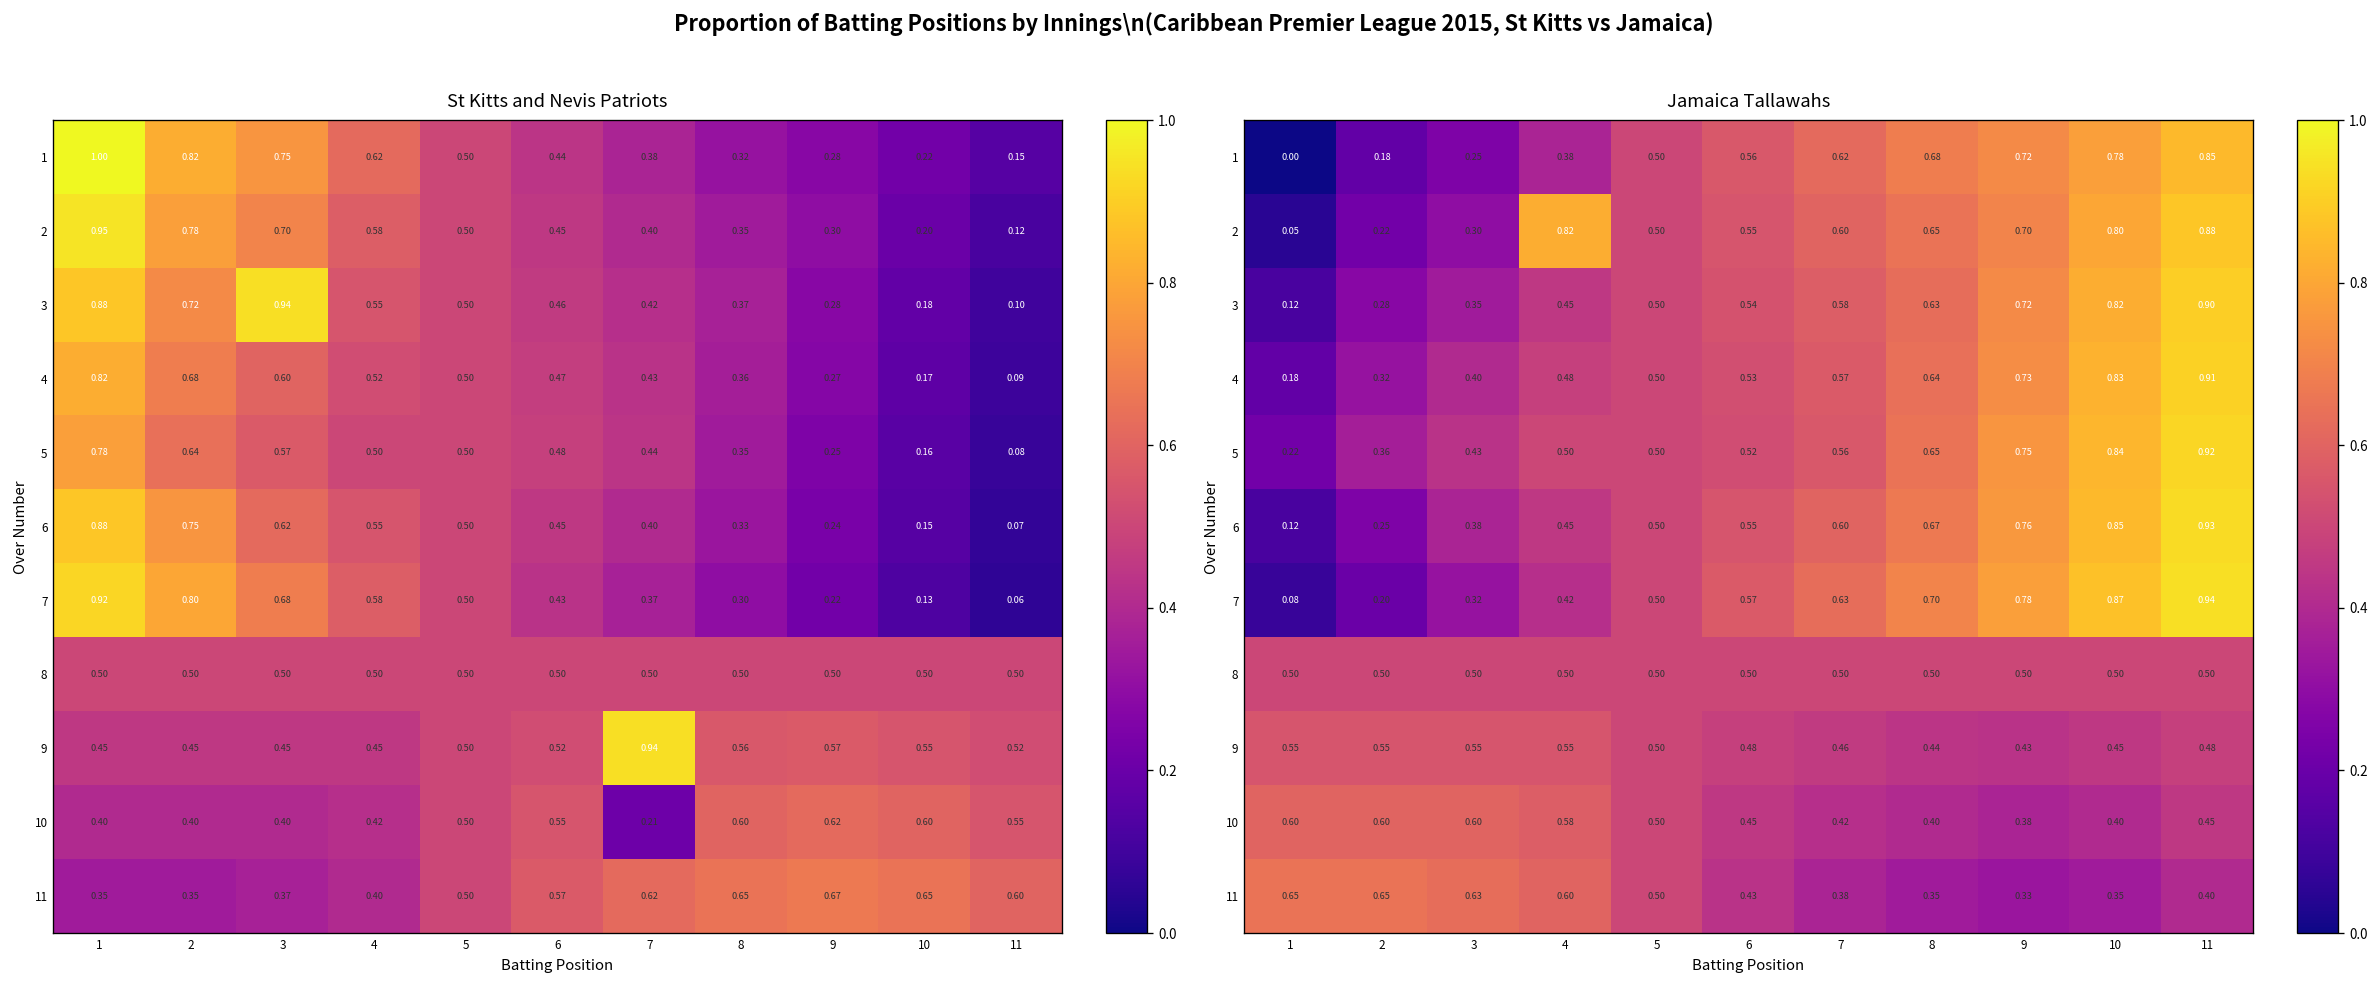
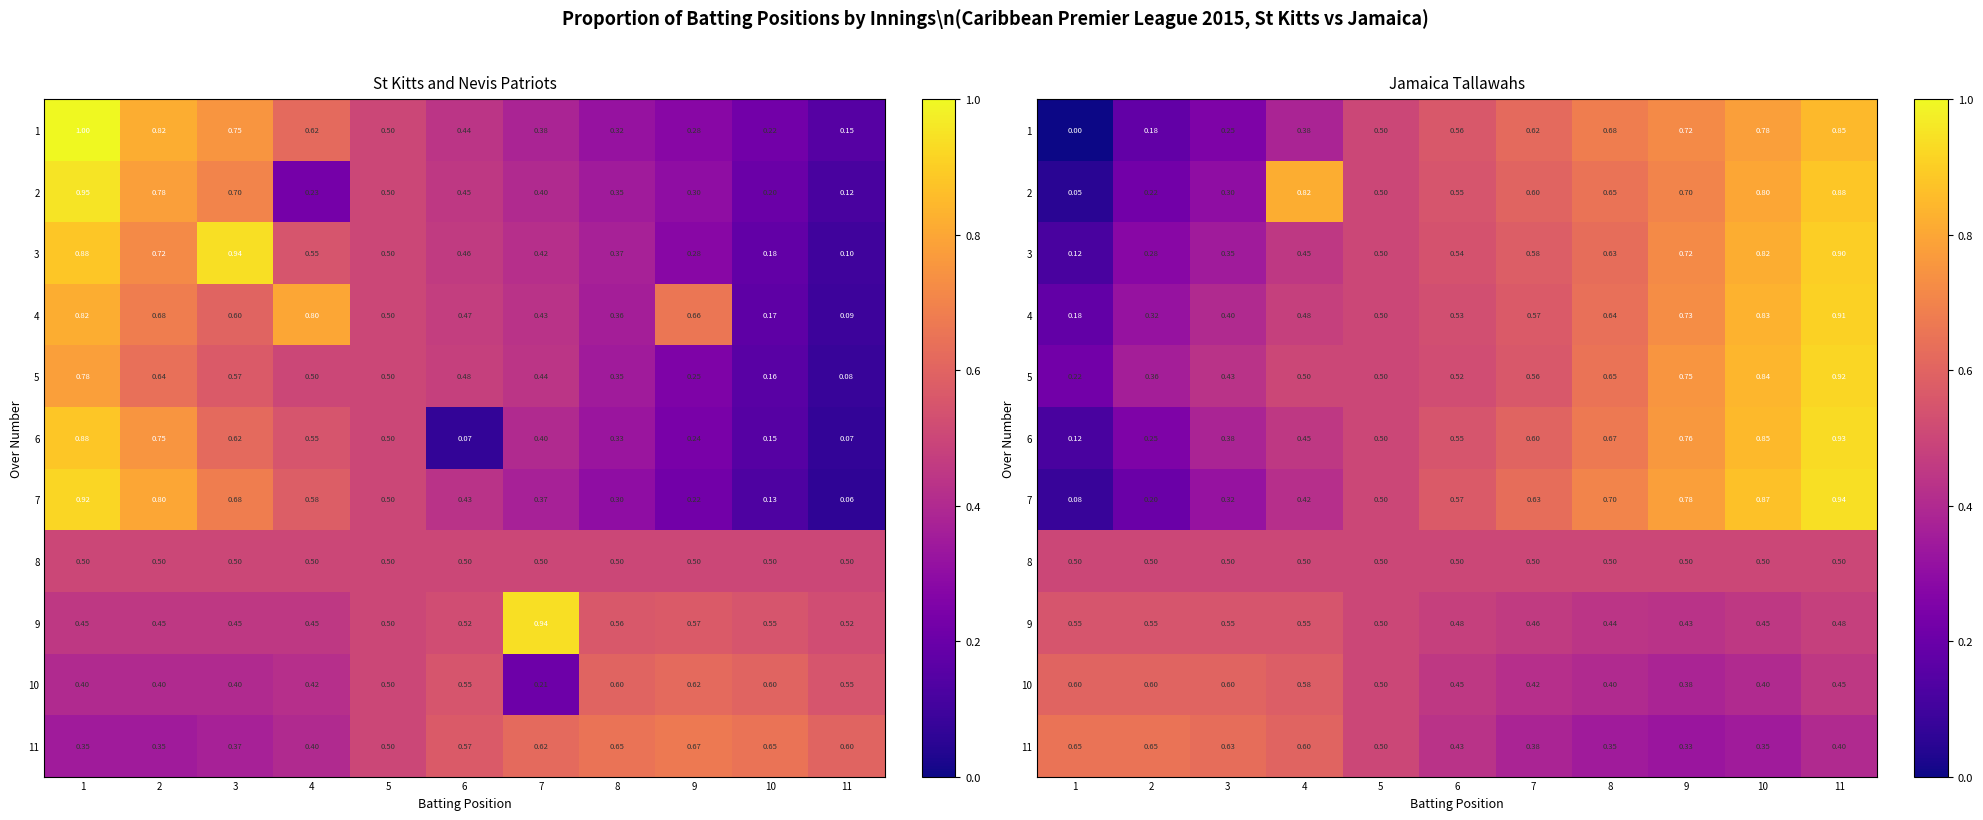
  {
    "St Kitts and Nevis Patriots": {
      "2": {
        "1": 0.95,
        "2": 0.78,
        "3": 0.70,
-       "4": 0.58,
+       "4": 0.23,
        "5": 0.50,
        "6": 0.45,
        "7": 0.40,
        "8": 0.35,
        "9": 0.30,
        "10": 0.20,
        "11": 0.12
      },
      "4": {
        "1": 0.82,
        "2": 0.68,
        "3": 0.60,
-       "4": 0.52,
+       "4": 0.80,
        "5": 0.50,
        "6": 0.47,
        "7": 0.43,
        "8": 0.36,
-       "9": 0.27,
+       "9": 0.66,
        "10": 0.17,
        "11": 0.09
      },
      "6": {
        "1": 0.88,
        "2": 0.75,
        "3": 0.62,
        "4": 0.55,
        "5": 0.50,
-       "6": 0.45,
+       "6": 0.07,
        "7": 0.40,
        "8": 0.33,
        "9": 0.24,
        "10": 0.15,
        "11": 0.07
      }
    }
  }
